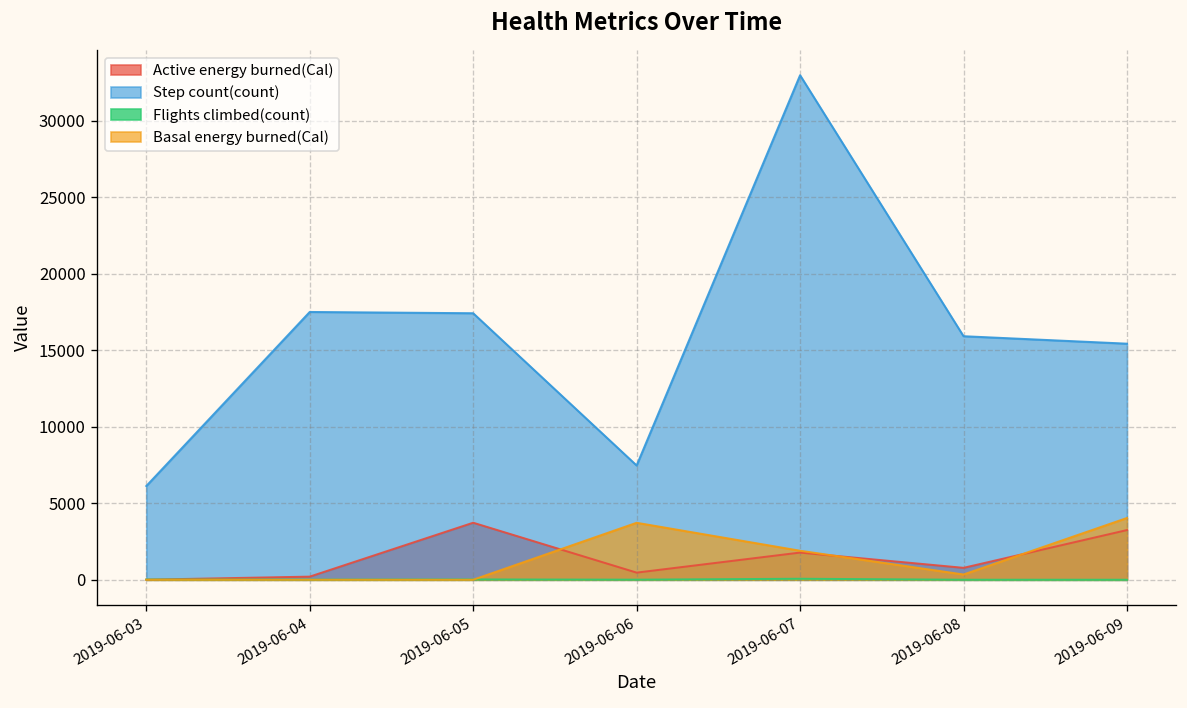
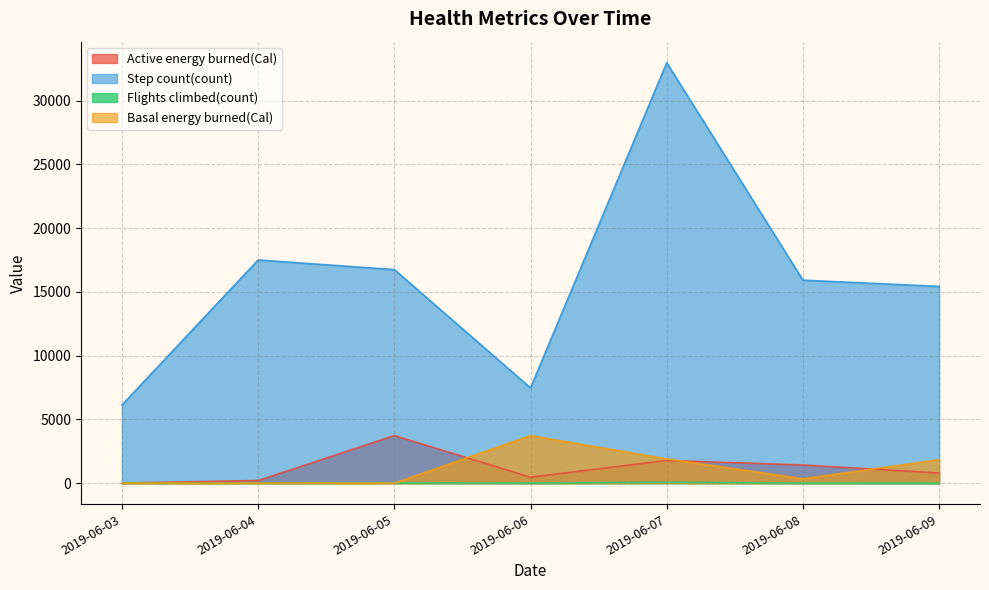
  {
    "Active energy burned(Cal)": {
      "2019-06-04": 200,
      "2019-06-05": 3700,
      "2019-06-06": 500,
-     "2019-06-08": 800,
-     "2019-06-09": 3200
+     "2019-06-08": 1400,
+     "2019-06-09": 800
    },
    "Step count(count)": {
      "2019-06-03": 6100,
      "2019-06-04": 17500,
-     "2019-06-05": 17400,
+     "2019-06-05": 16700,
      "2019-06-06": 7500,
      "2019-06-07": 33000,
      "2019-06-08": 15900,
      "2019-06-09": 15400
    },
    "Flights climbed(count)": {
      "2019-06-06": 0,
      "2019-06-07": 100,
      "2019-06-08": 0,
      "2019-06-09": 0
    },
    "Basal energy burned(Cal)": {
      "2019-06-06": 3700,
      "2019-06-08": 300,
-     "2019-06-09": 4000
+     "2019-06-09": 1800
    }
  }
